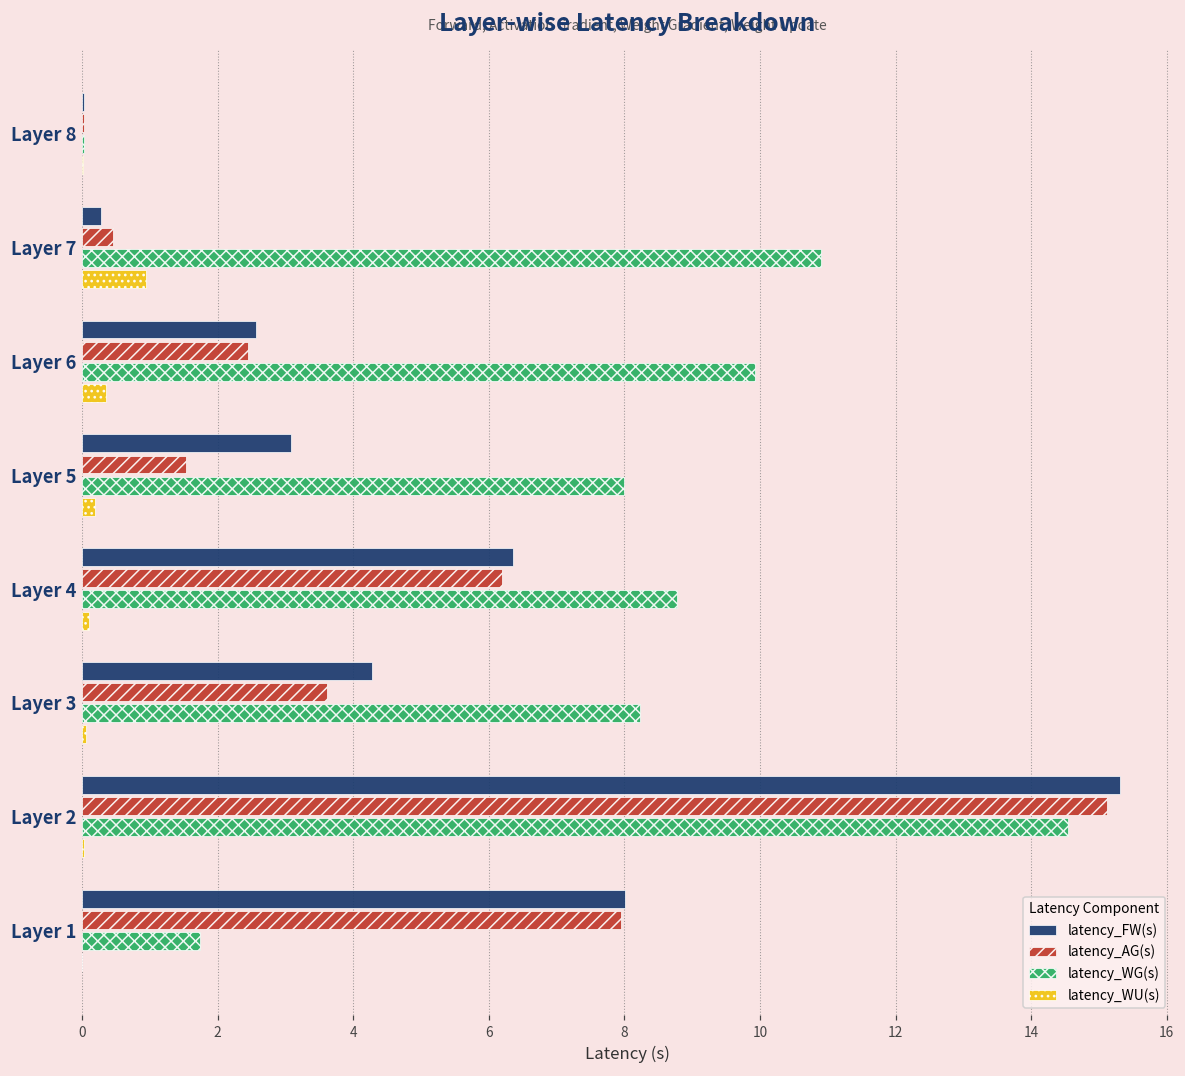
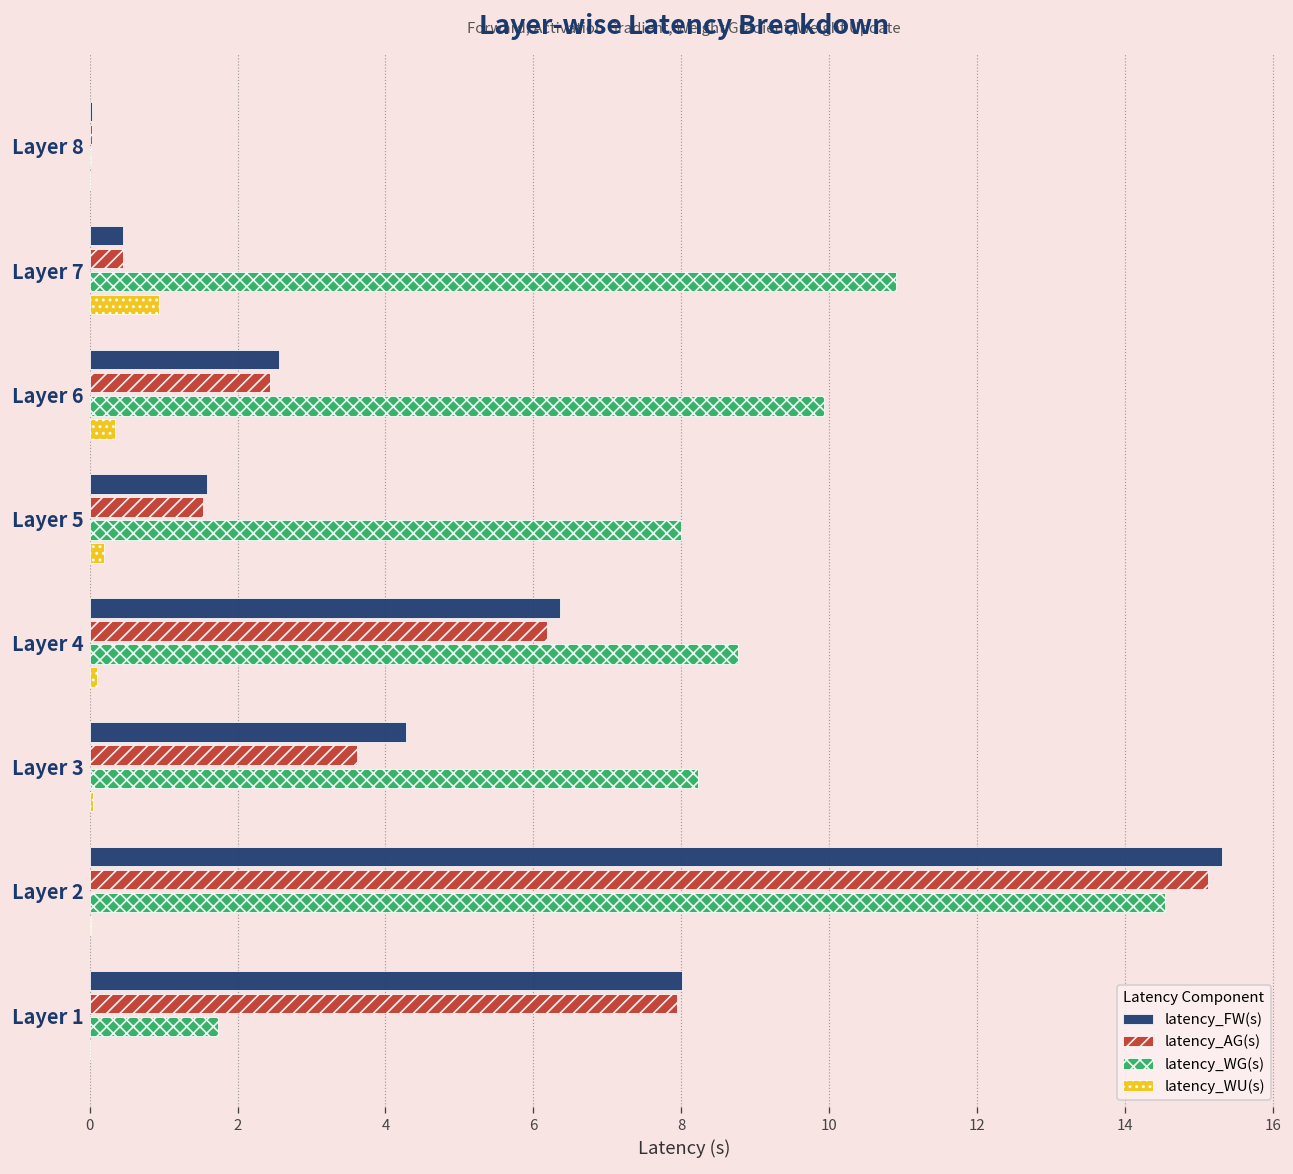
  {
    "latency_FW(s)": {
-     "Layer 7": 0.3,
+     "Layer 7": 0.5,
      "Layer 6": 2.6,
-     "Layer 5": 3.1,
+     "Layer 5": 1.6,
      "Layer 4": 6.4,
      "Layer 3": 4.3,
      "Layer 2": 15.3,
      "Layer 1": 8.0
    },
    "latency_AG(s)": {
      "Layer 7": 0.5,
      "Layer 6": 2.4,
      "Layer 5": 1.5,
      "Layer 4": 6.2,
      "Layer 3": 3.6,
      "Layer 2": 15.1,
      "Layer 1": 7.9
    },
    "latency_WG(s)": {
      "Layer 7": 10.9,
      "Layer 6": 9.9,
      "Layer 5": 8.0,
      "Layer 4": 8.8,
      "Layer 3": 8.2,
      "Layer 2": 14.5,
      "Layer 1": 1.7
    },
    "latency_WU(s)": {
      "Layer 7": 0.9,
      "Layer 6": 0.3,
      "Layer 5": 0.2,
      "Layer 4": 0.1,
      "Layer 3": 0.0
    }
  }
